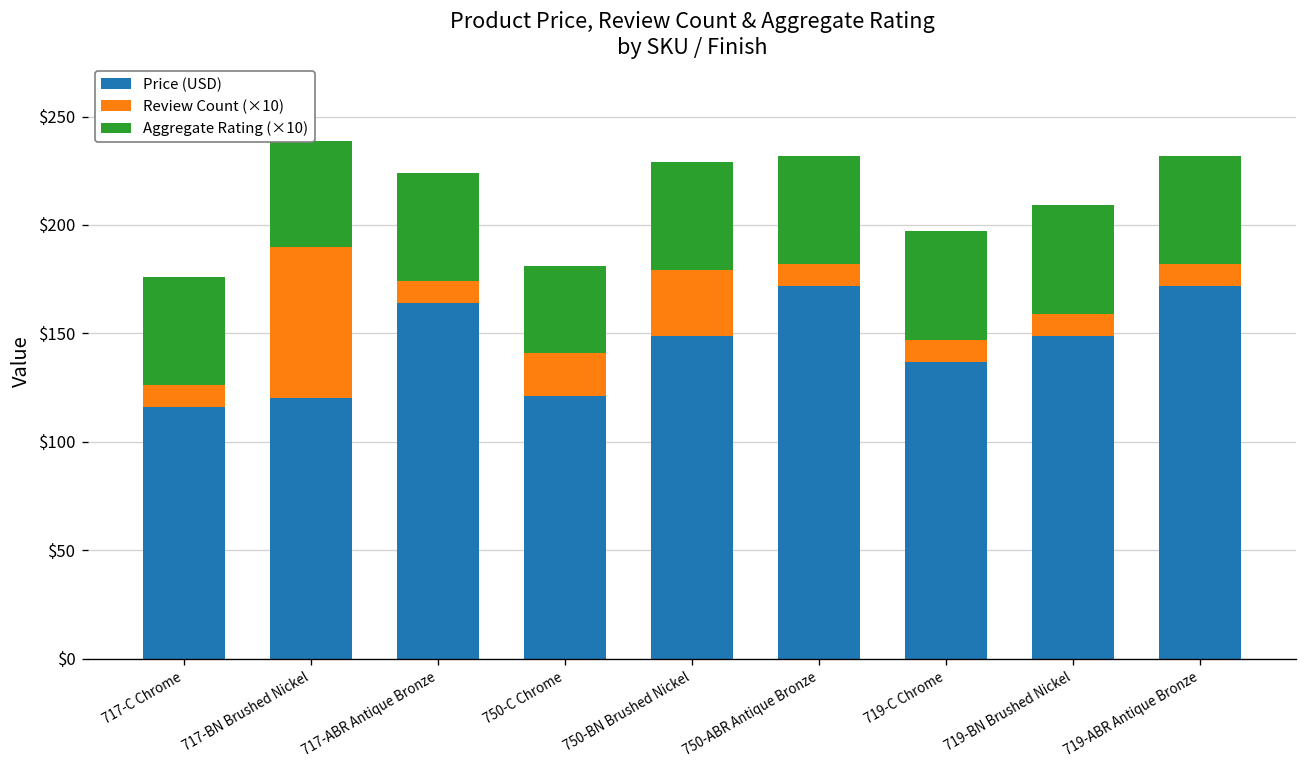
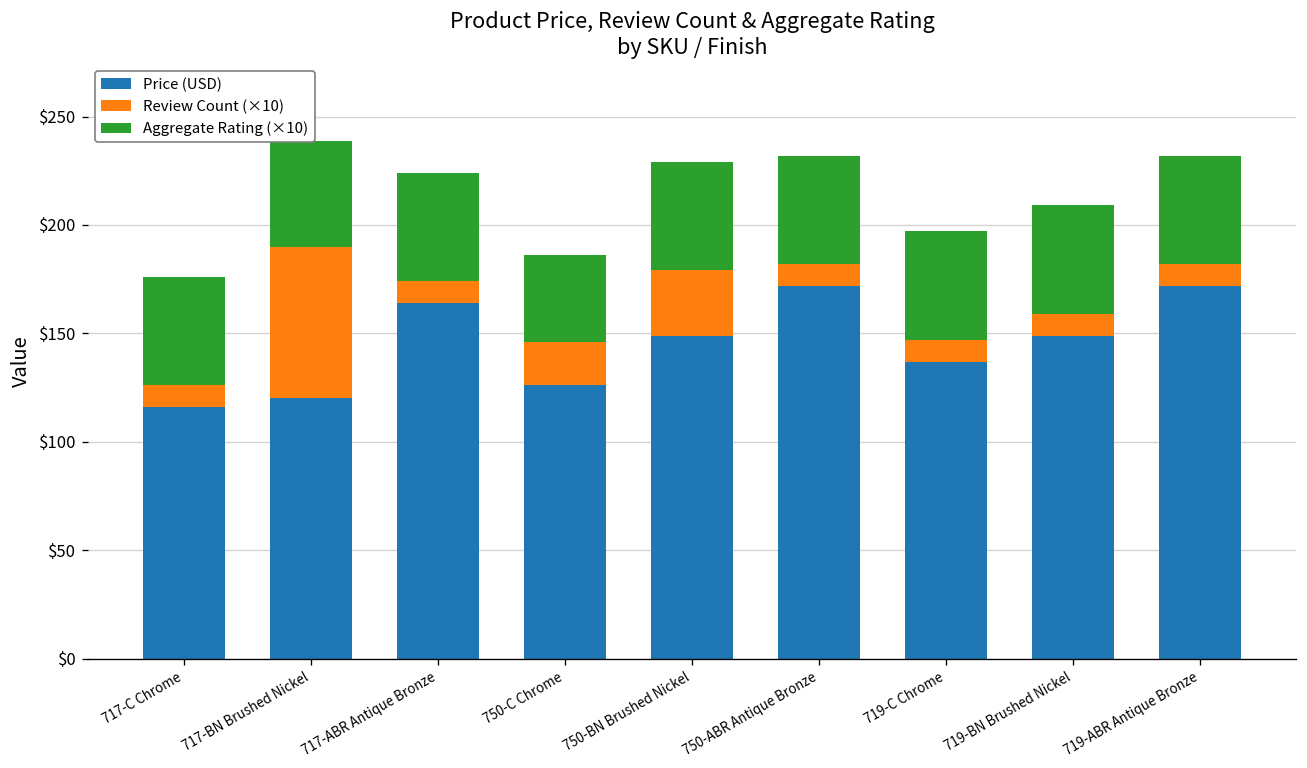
  {
    "Price (USD)": {
      "717-C Chrome": "$116",
      "717-BN Brushed Nickel": "$120",
      "717-ABR Antique Bronze": "$164",
-     "750-C Chrome": "$121",
+     "750-C Chrome": "$126",
      "750-BN Brushed Nickel": "$149",
      "750-ABR Antique Bronze": "$172",
      "719-C Chrome": "$137",
      "719-BN Brushed Nickel": "$149",
      "719-ABR Antique Bronze": "$172"
    },
    "Review Count (×10)": {
      "717-C Chrome": "$10",
      "717-BN Brushed Nickel": "$70",
      "717-ABR Antique Bronze": "$10",
      "750-C Chrome": "$20",
      "750-BN Brushed Nickel": "$30",
      "750-ABR Antique Bronze": "$10",
      "719-C Chrome": "$10",
      "719-BN Brushed Nickel": "$10",
      "719-ABR Antique Bronze": "$10"
    },
    "Aggregate Rating (×10)": {
      "717-C Chrome": "$50",
      "717-ABR Antique Bronze": "$50",
      "750-C Chrome": "$40",
      "750-BN Brushed Nickel": "$50",
      "750-ABR Antique Bronze": "$50",
      "719-C Chrome": "$50",
      "719-BN Brushed Nickel": "$50",
      "719-ABR Antique Bronze": "$50"
    }
  }
